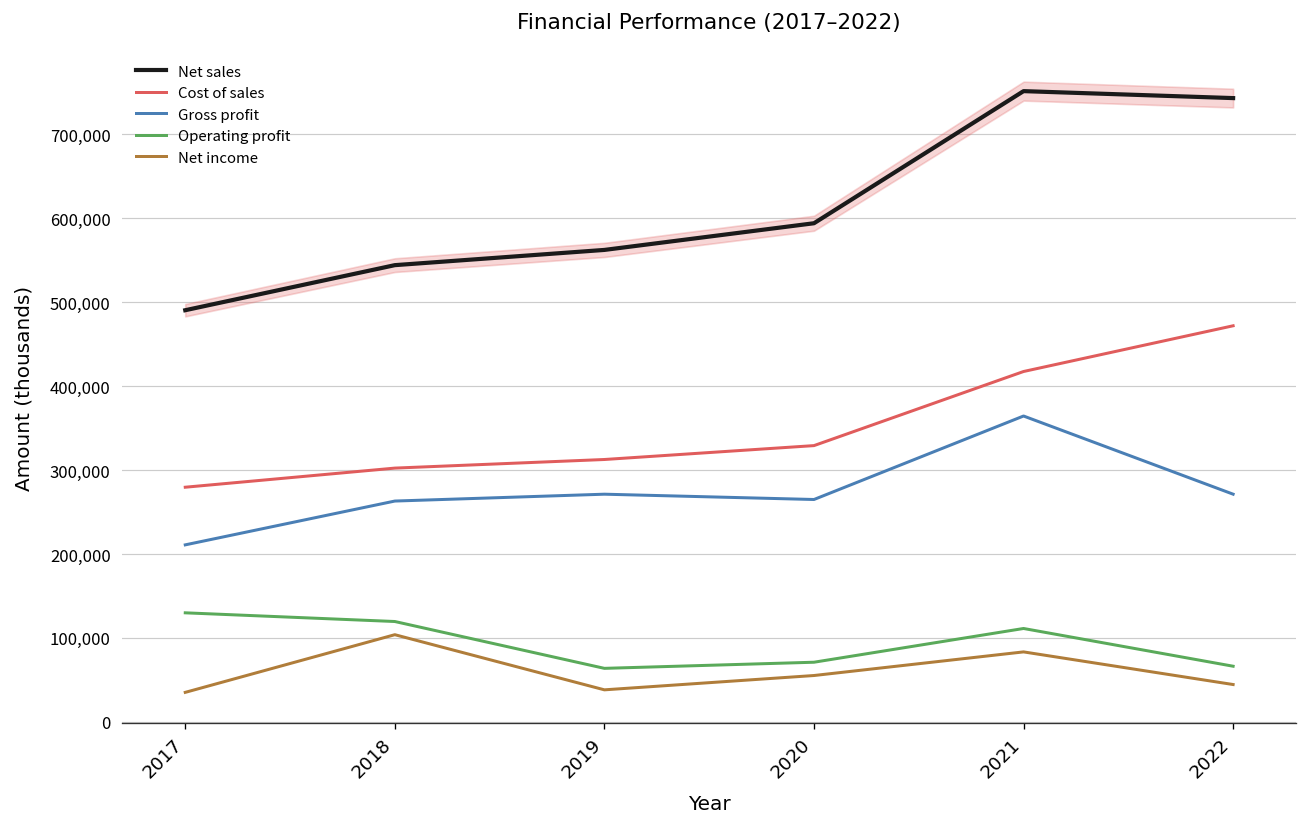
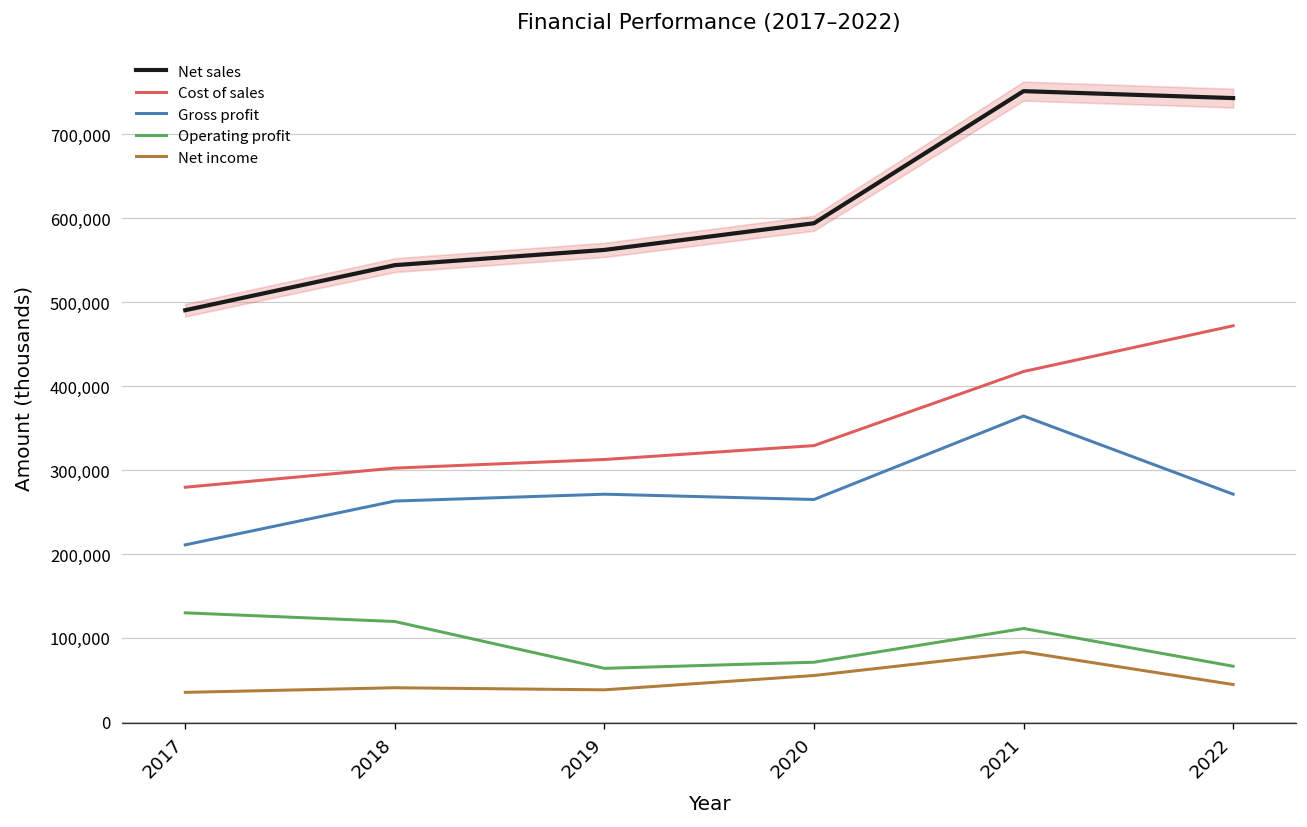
  {
    "Net sales": {
      "2017": "490,000",
      "2018": "540,000",
      "2019": "560,000",
      "2020": "590,000",
      "2021": "750,000",
      "2022": "740,000"
    },
    "Gross profit": {
      "2017": "210,000",
      "2018": "260,000",
      "2019": "270,000",
      "2020": "260,000",
      "2021": "360,000",
      "2022": "270,000"
    },
    "Operating profit": {
      "2017": "130,000",
      "2018": "120,000",
      "2019": "60,000",
      "2020": "70,000",
      "2021": "110,000",
      "2022": "70,000"
    },
    "Net income": {
      "2017": "40,000",
-     "2018": "100,000",
+     "2018": "40,000",
      "2019": "40,000",
      "2020": "60,000",
      "2021": "80,000",
      "2022": "40,000"
    }
  }
